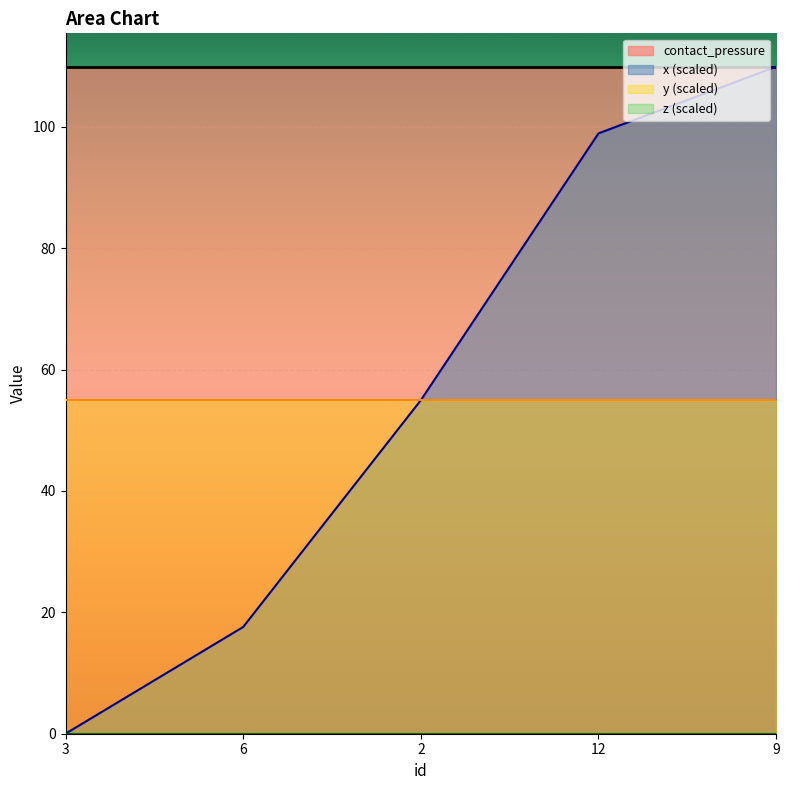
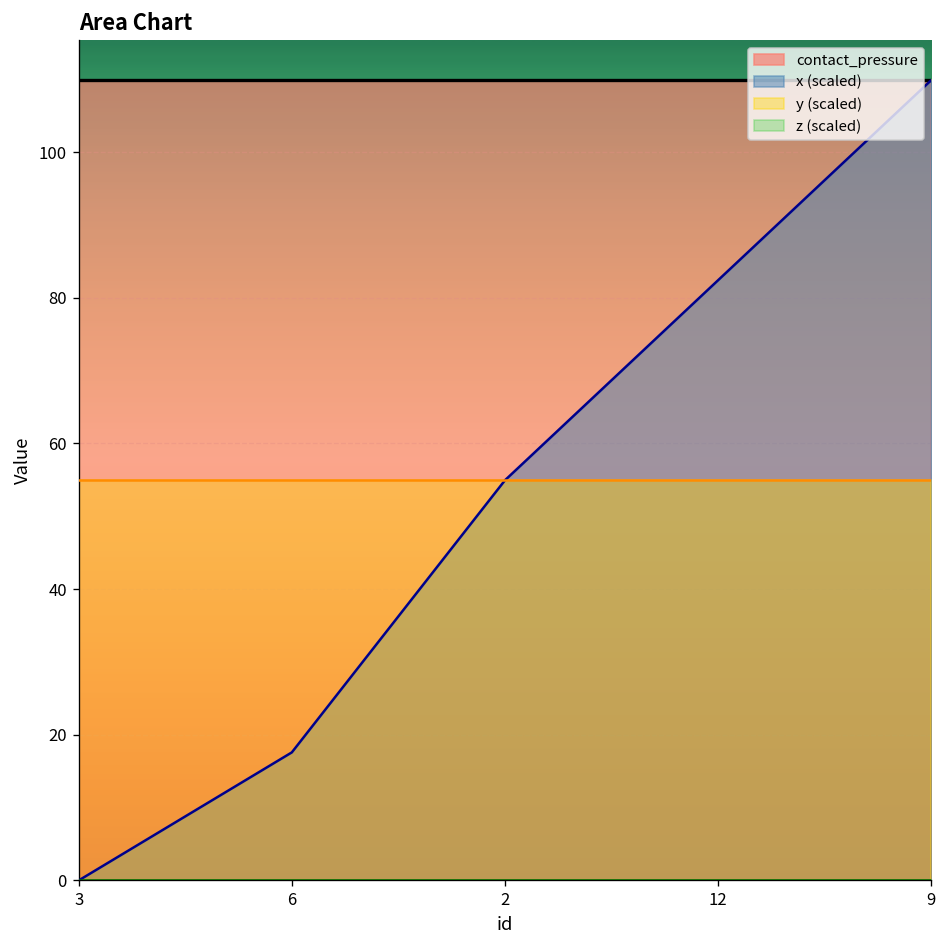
  {
    "contact_pressure": {
      "3": 110,
      "6": 110,
      "2": 110,
      "12": 110
    },
    "x (scaled)": {
      "6": 18,
-     "12": 99
+     "12": 82
    },
    "y (scaled)": {
      "3": 55,
      "6": 55,
      "12": 55,
      "9": 55
    },
    "z (scaled)": {
      "6": 0,
      "2": 0,
      "12": 0,
      "9": 0
    }
  }
